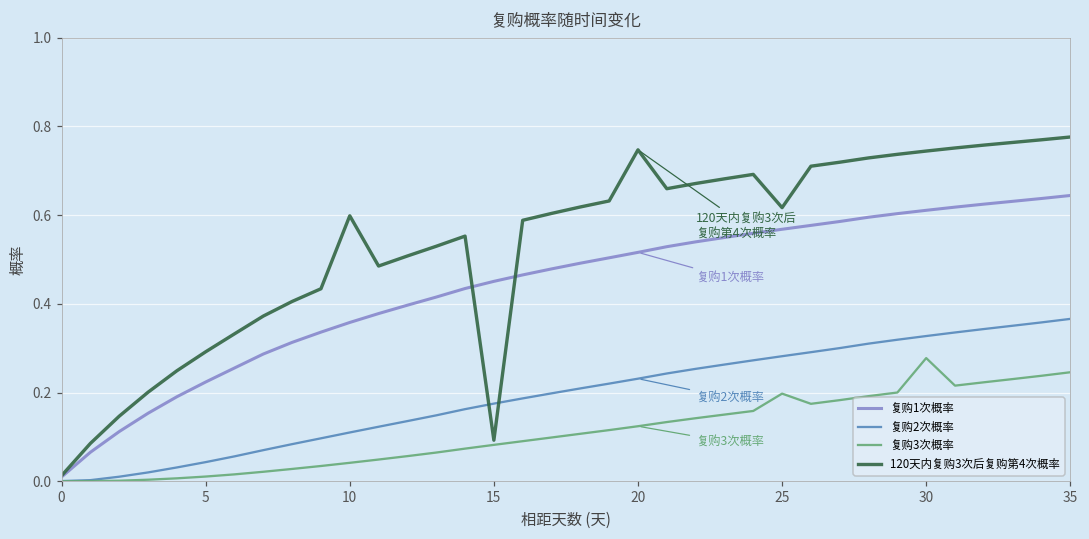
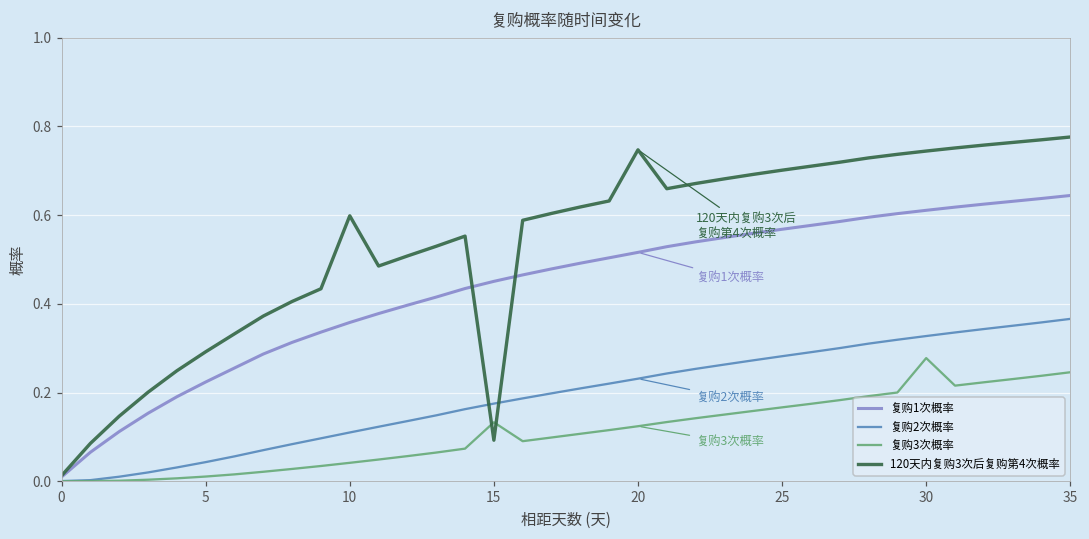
  {
    "复购3次概率": {
      "5": 0.01,
      "10": 0.04,
-     "15": 0.08,
+     "15": 0.13,
      "20": 0.12,
-     "25": 0.20,
+     "25": 0.17,
      "30": 0.28,
      "35": 0.25
    },
    "120天内复购3次后复购第4次概率": {
      "5": 0.29,
      "10": 0.60,
      "15": 0.09,
      "20": 0.75,
-     "25": 0.62,
+     "25": 0.70,
      "30": 0.74,
      "35": 0.78
    }
  }
